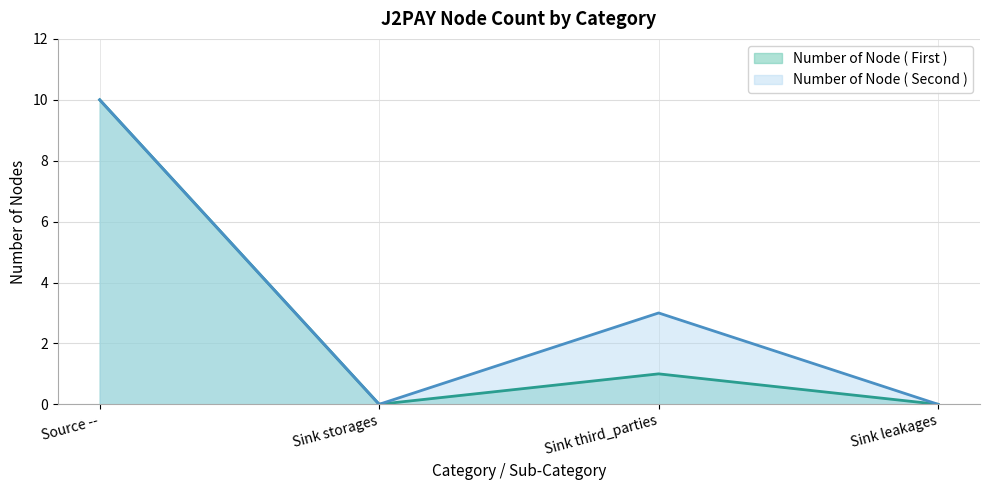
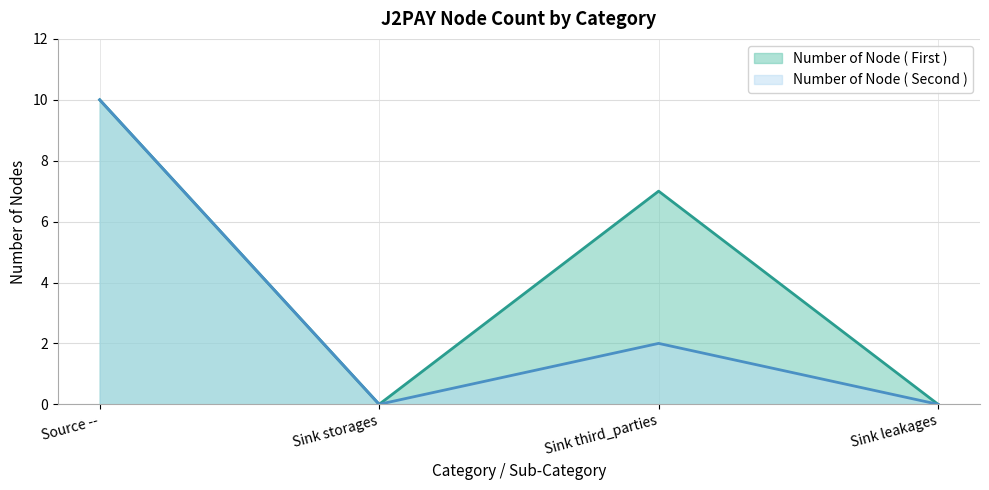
  {
    "Number of Node ( First )": {
-     "Sink third_parties": 1
+     "Sink third_parties": 7
    },
    "Number of Node ( Second )": {
-     "Sink third_parties": 3
+     "Sink third_parties": 2
    }
  }
